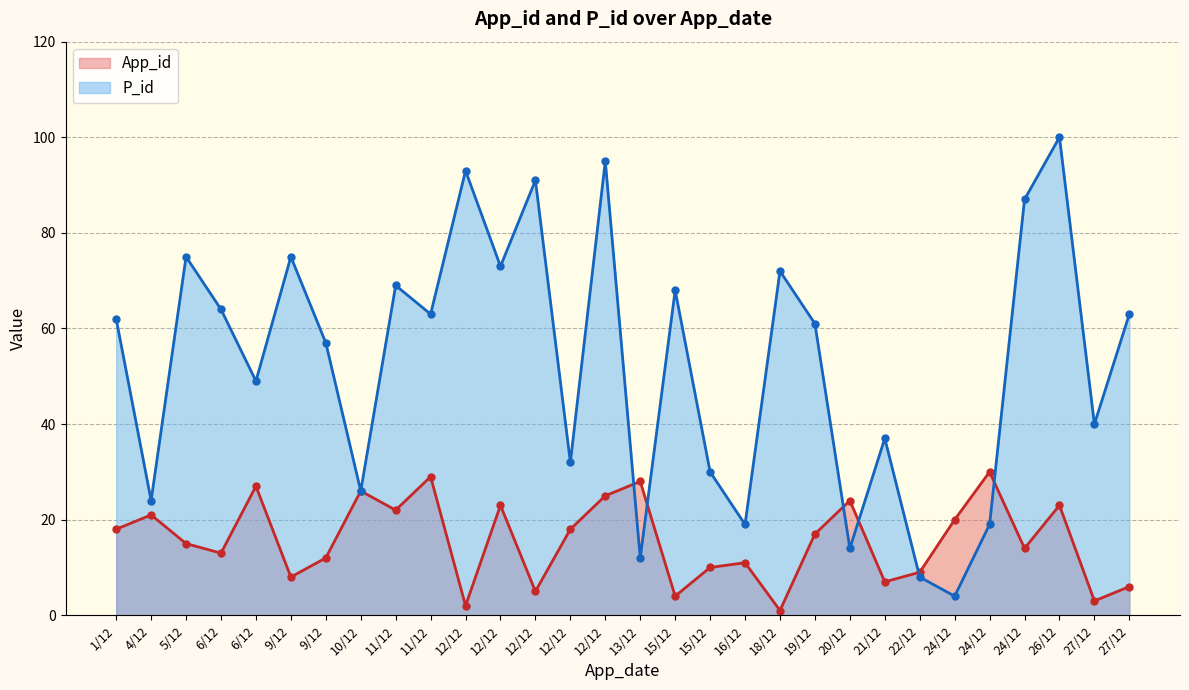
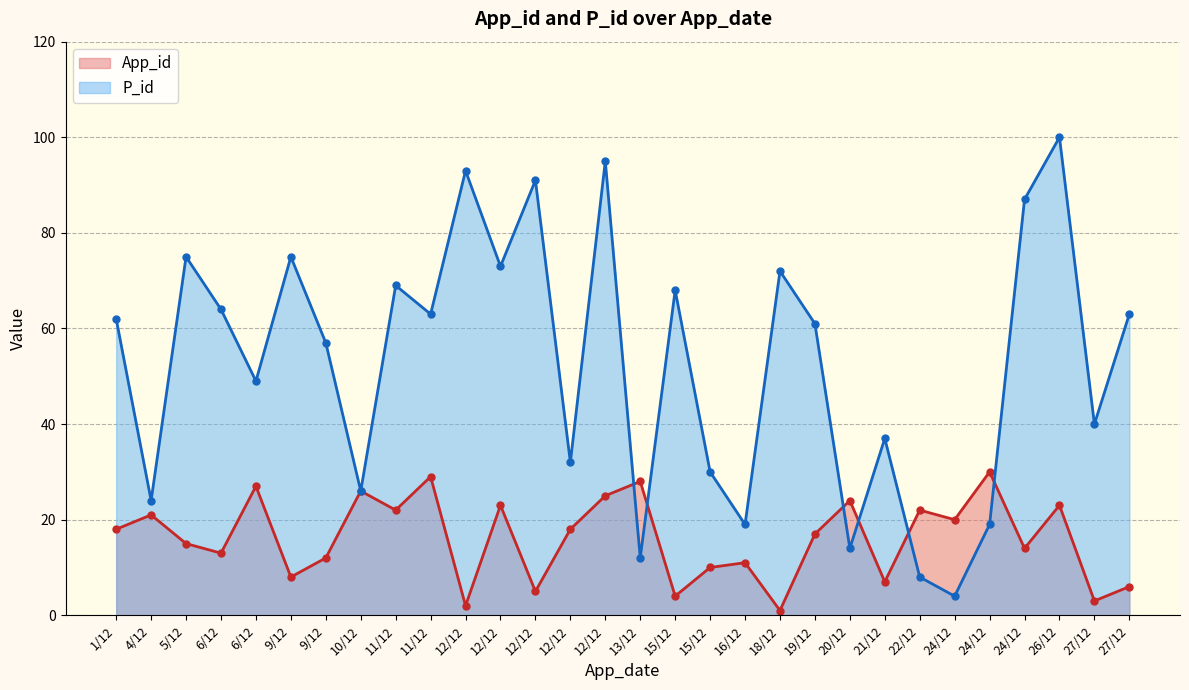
  {
    "App_id": {
      "1/12": 18,
      "4/12": 21,
      "5/12": 15,
      "13/12": 28,
      "16/12": 11,
      "18/12": 1,
      "19/12": 17,
      "20/12": 24,
      "21/12": 7,
-     "22/12": 9,
+     "22/12": 22,
      "26/12": 23
    },
    "P_id": {
      "1/12": 62,
      "4/12": 24,
      "5/12": 75,
      "13/12": 12,
      "16/12": 19,
      "18/12": 72,
      "19/12": 61,
      "20/12": 14,
      "21/12": 37,
      "22/12": 8,
      "26/12": 100
    }
  }
